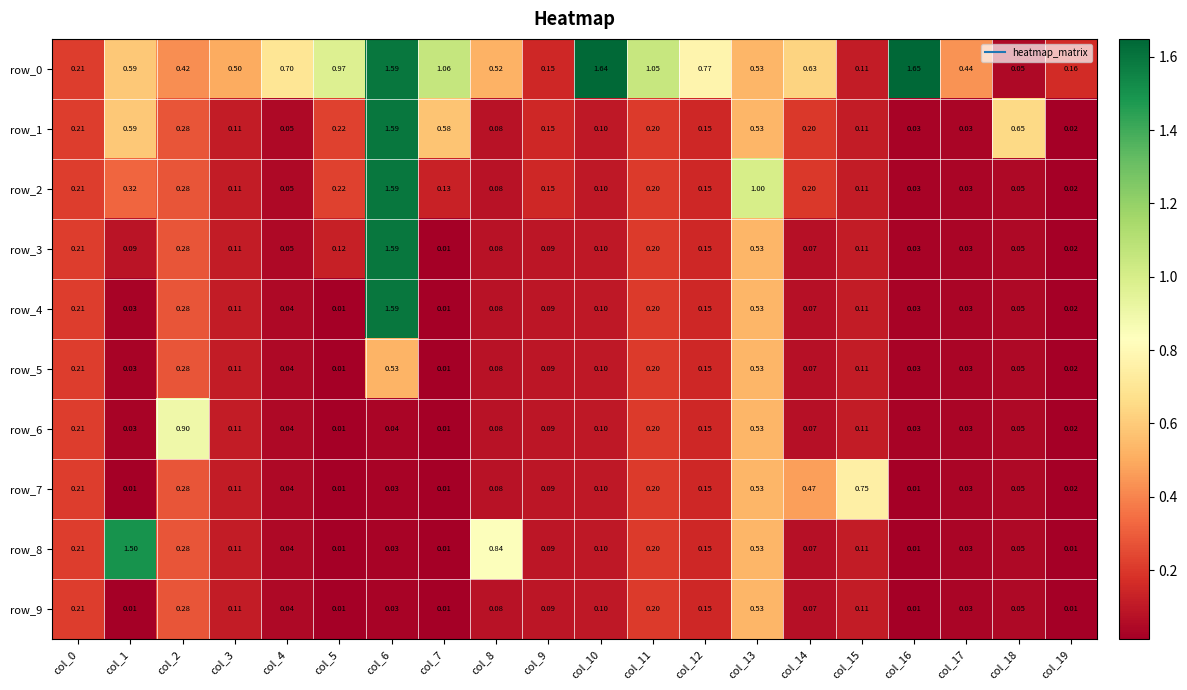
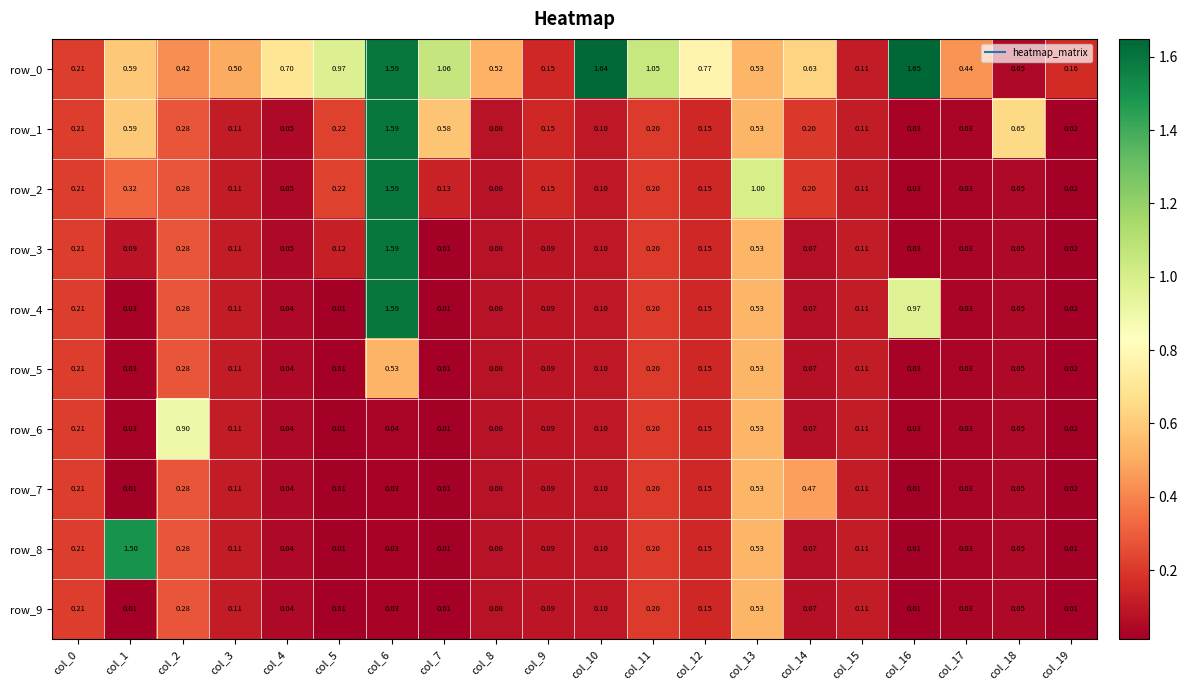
  {
    "row_0": {
      "col_0": 0.21,
      "col_1": 0.59,
      "col_2": 0.42,
      "col_3": 0.50,
      "col_4": 0.70,
      "col_5": 0.97,
      "col_6": 1.59,
      "col_7": 1.06,
      "col_8": 0.52,
      "col_9": 0.15,
      "col_10": 1.64,
      "col_11": 1.05,
      "col_12": 0.77,
      "col_13": 0.53,
      "col_14": 0.63,
      "col_15": 0.11,
      "col_16": 1.65,
      "col_17": 0.44,
      "col_18": 0.05,
      "col_19": 0.16
    },
    "row_1": {
      "col_0": 0.21,
      "col_1": 0.59,
      "col_2": 0.28,
      "col_3": 0.11,
      "col_4": 0.05,
      "col_5": 0.22,
      "col_6": 1.59,
      "col_7": 0.58,
      "col_8": 0.08,
      "col_9": 0.15,
      "col_10": 0.10,
      "col_11": 0.20,
      "col_12": 0.15,
      "col_13": 0.53,
      "col_14": 0.20,
      "col_15": 0.11,
      "col_16": 0.03,
      "col_17": 0.03,
      "col_18": 0.65,
      "col_19": 0.02
    },
    "row_2": {
      "col_0": 0.21,
      "col_1": 0.32,
      "col_2": 0.28,
      "col_3": 0.11,
      "col_4": 0.05,
      "col_5": 0.22,
      "col_6": 1.59,
      "col_7": 0.13,
      "col_8": 0.08,
      "col_9": 0.15,
      "col_10": 0.10,
      "col_11": 0.20,
      "col_12": 0.15,
      "col_13": 1.00,
      "col_14": 0.20,
      "col_15": 0.11,
      "col_16": 0.03,
      "col_17": 0.03,
      "col_18": 0.05,
      "col_19": 0.02
    },
    "row_3": {
      "col_0": 0.21,
      "col_1": 0.09,
      "col_2": 0.28,
      "col_3": 0.11,
      "col_4": 0.05,
      "col_5": 0.12,
      "col_6": 1.59,
      "col_7": 0.01,
      "col_8": 0.08,
      "col_9": 0.09,
      "col_10": 0.10,
      "col_11": 0.20,
      "col_12": 0.15,
      "col_13": 0.53,
      "col_14": 0.07,
      "col_15": 0.11,
      "col_16": 0.03,
      "col_17": 0.03,
      "col_18": 0.05,
      "col_19": 0.02
    },
    "row_4": {
      "col_0": 0.21,
      "col_1": 0.03,
      "col_2": 0.28,
      "col_3": 0.11,
      "col_4": 0.04,
      "col_5": 0.01,
      "col_6": 1.59,
      "col_7": 0.01,
      "col_8": 0.08,
      "col_9": 0.09,
      "col_10": 0.10,
      "col_11": 0.20,
      "col_12": 0.15,
      "col_13": 0.53,
      "col_14": 0.07,
      "col_15": 0.11,
-     "col_16": 0.03,
+     "col_16": 0.97,
      "col_17": 0.03,
      "col_18": 0.05,
      "col_19": 0.02
    },
    "row_5": {
      "col_0": 0.21,
      "col_1": 0.03,
      "col_2": 0.28,
      "col_3": 0.11,
      "col_4": 0.04,
      "col_5": 0.01,
      "col_6": 0.53,
      "col_7": 0.01,
      "col_8": 0.08,
      "col_9": 0.09,
      "col_10": 0.10,
      "col_11": 0.20,
      "col_12": 0.15,
      "col_13": 0.53,
      "col_14": 0.07,
      "col_15": 0.11,
      "col_16": 0.03,
      "col_17": 0.03,
      "col_18": 0.05,
      "col_19": 0.02
    },
    "row_6": {
      "col_0": 0.21,
      "col_1": 0.03,
      "col_2": 0.90,
      "col_3": 0.11,
      "col_4": 0.04,
      "col_5": 0.01,
      "col_6": 0.04,
      "col_7": 0.01,
      "col_8": 0.08,
      "col_9": 0.09,
      "col_10": 0.10,
      "col_11": 0.20,
      "col_12": 0.15,
      "col_13": 0.53,
      "col_14": 0.07,
      "col_15": 0.11,
      "col_16": 0.03,
      "col_17": 0.03,
      "col_18": 0.05,
      "col_19": 0.02
    },
    "row_7": {
      "col_0": 0.21,
      "col_1": 0.01,
      "col_2": 0.28,
      "col_3": 0.11,
      "col_4": 0.04,
      "col_5": 0.01,
      "col_6": 0.03,
      "col_7": 0.01,
      "col_8": 0.08,
      "col_9": 0.09,
      "col_10": 0.10,
      "col_11": 0.20,
      "col_12": 0.15,
      "col_13": 0.53,
      "col_14": 0.47,
-     "col_15": 0.75,
+     "col_15": 0.11,
      "col_16": 0.01,
      "col_17": 0.03,
      "col_18": 0.05,
      "col_19": 0.02
    },
    "row_8": {
      "col_0": 0.21,
      "col_1": 1.50,
      "col_2": 0.28,
      "col_3": 0.11,
      "col_4": 0.04,
      "col_5": 0.01,
      "col_6": 0.03,
      "col_7": 0.01,
-     "col_8": 0.84,
+     "col_8": 0.08,
      "col_9": 0.09,
      "col_10": 0.10,
      "col_11": 0.20,
      "col_12": 0.15,
      "col_13": 0.53,
      "col_14": 0.07,
      "col_15": 0.11,
      "col_16": 0.01,
      "col_17": 0.03,
      "col_18": 0.05,
      "col_19": 0.01
    },
    "row_9": {
      "col_0": 0.21,
      "col_1": 0.01,
      "col_2": 0.28,
      "col_3": 0.11,
      "col_4": 0.04,
      "col_5": 0.01,
      "col_6": 0.03,
      "col_7": 0.01,
      "col_8": 0.08,
      "col_9": 0.09,
      "col_10": 0.10,
      "col_11": 0.20,
      "col_12": 0.15,
      "col_13": 0.53,
      "col_14": 0.07,
      "col_15": 0.11,
      "col_16": 0.01,
      "col_17": 0.03,
      "col_18": 0.05,
      "col_19": 0.01
    }
  }
